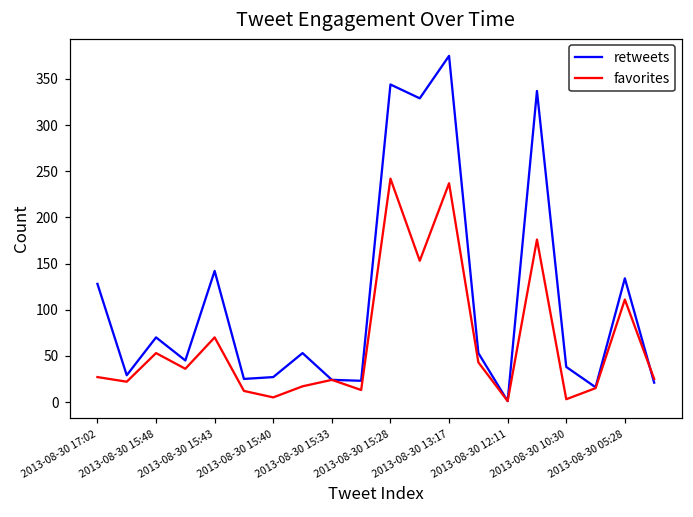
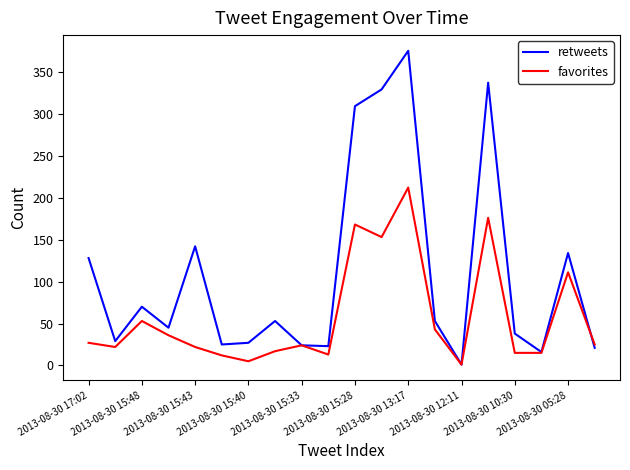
  {
    "retweets": {
      "2013-08-30 17:02": 130,
      "2013-08-30 15:48": 70,
      "2013-08-30 15:43": 140,
      "2013-08-30 15:40": 30,
-     "2013-08-30 15:28": 340,
+     "2013-08-30 15:28": 310,
      "2013-08-30 13:17": 380,
      "2013-08-30 10:30": 40,
      "2013-08-30 05:28": 130
    },
    "favorites": {
      "2013-08-30 17:02": 30,
      "2013-08-30 15:48": 50,
-     "2013-08-30 15:43": 70,
+     "2013-08-30 15:43": 20,
      "2013-08-30 15:40": 10,
-     "2013-08-30 15:28": 240,
-     "2013-08-30 13:17": 240,
-     "2013-08-30 10:30": 0,
+     "2013-08-30 15:28": 170,
+     "2013-08-30 13:17": 210,
+     "2013-08-30 10:30": 20,
      "2013-08-30 05:28": 110
    }
  }
